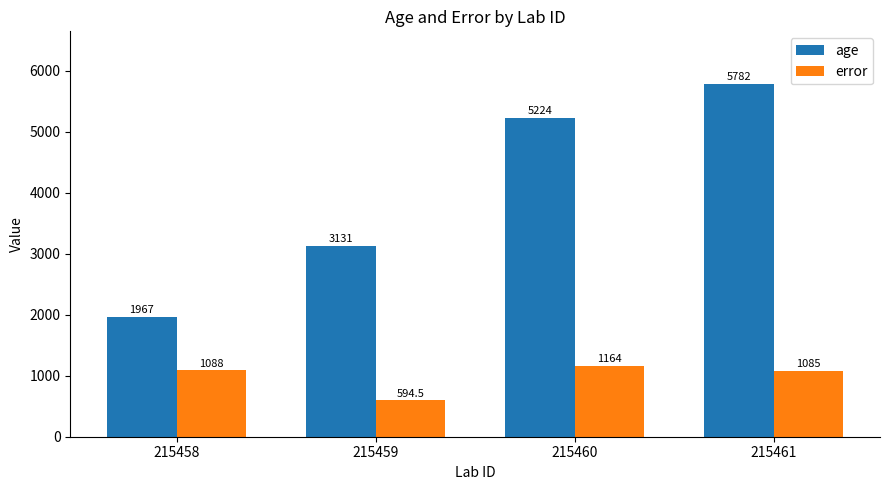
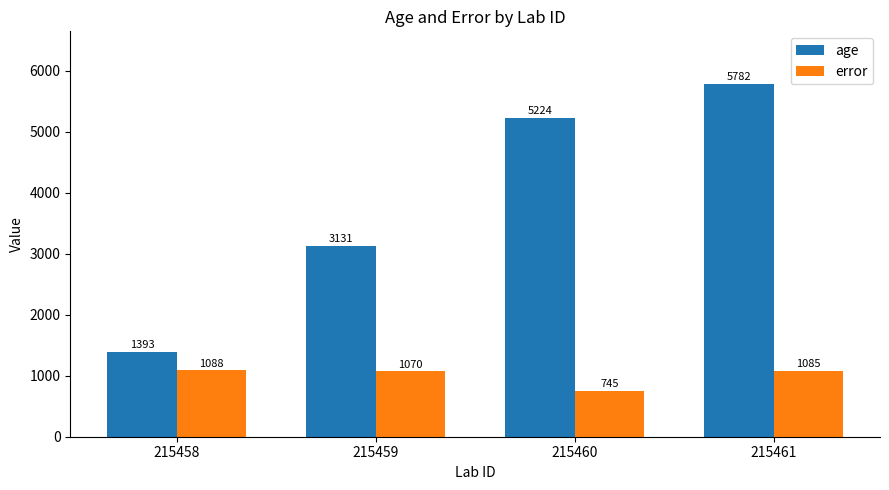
  {
    "age": {
-     "215458": 1967,
+     "215458": 1393,
      "215459": 3131,
      "215460": 5224,
      "215461": 5782
    },
    "error": {
      "215458": 1088,
-     "215459": 594.5,
-     "215460": 1164,
+     "215459": 1070,
+     "215460": 745,
      "215461": 1085
    }
  }
